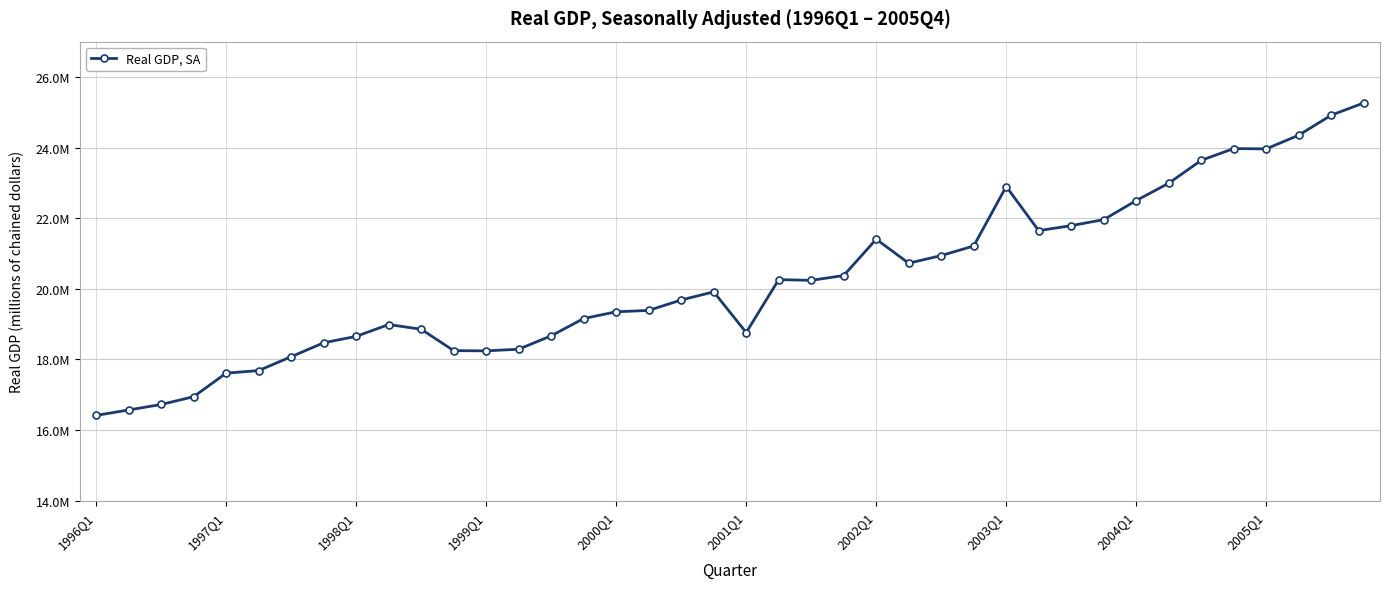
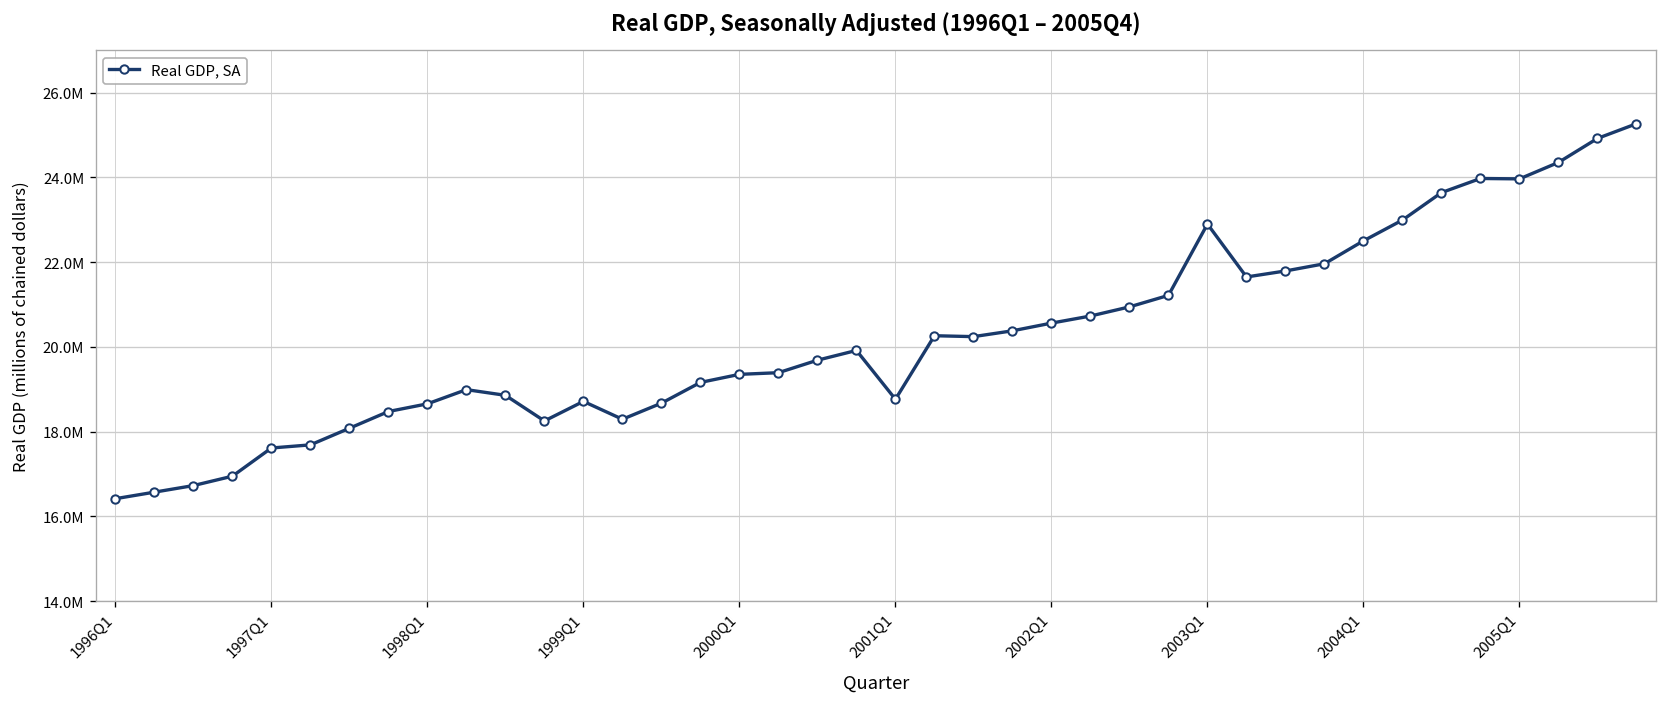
  {
    "1996Q1": 16400000,
    "1997Q1": 17600000,
    "1998Q1": 18700000,
-   "1999Q1": 18200000,
+   "1999Q1": 18700000,
    "2000Q1": 19300000,
    "2001Q1": 18800000,
-   "2002Q1": 21400000,
+   "2002Q1": 20600000,
    "2003Q1": 22900000,
    "2004Q1": 22500000,
    "2005Q1": 24000000
  }
